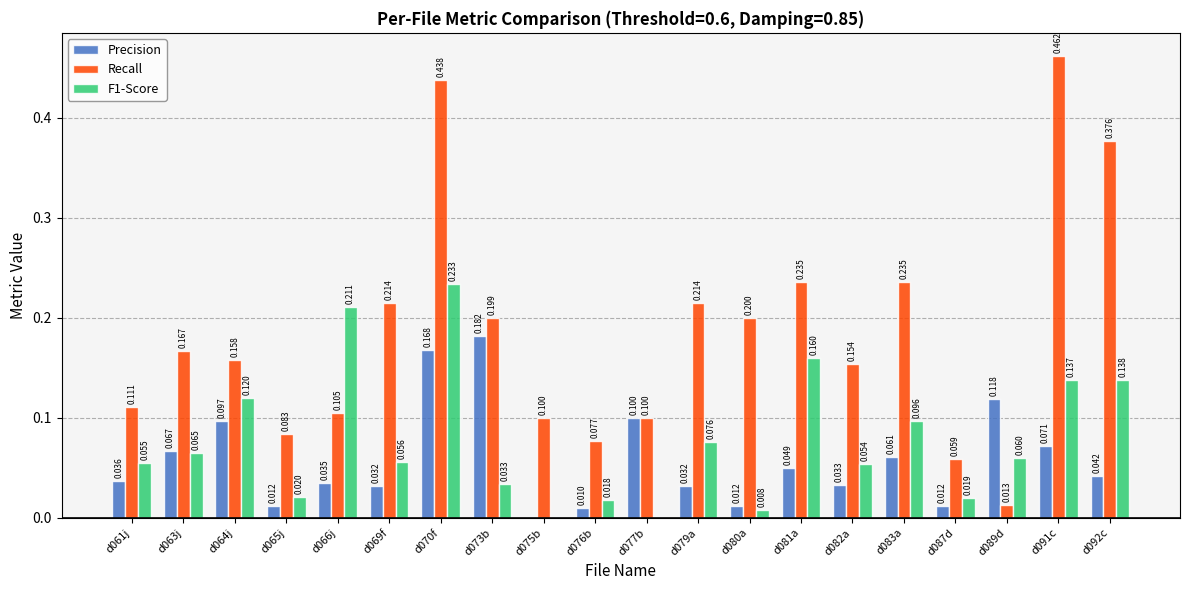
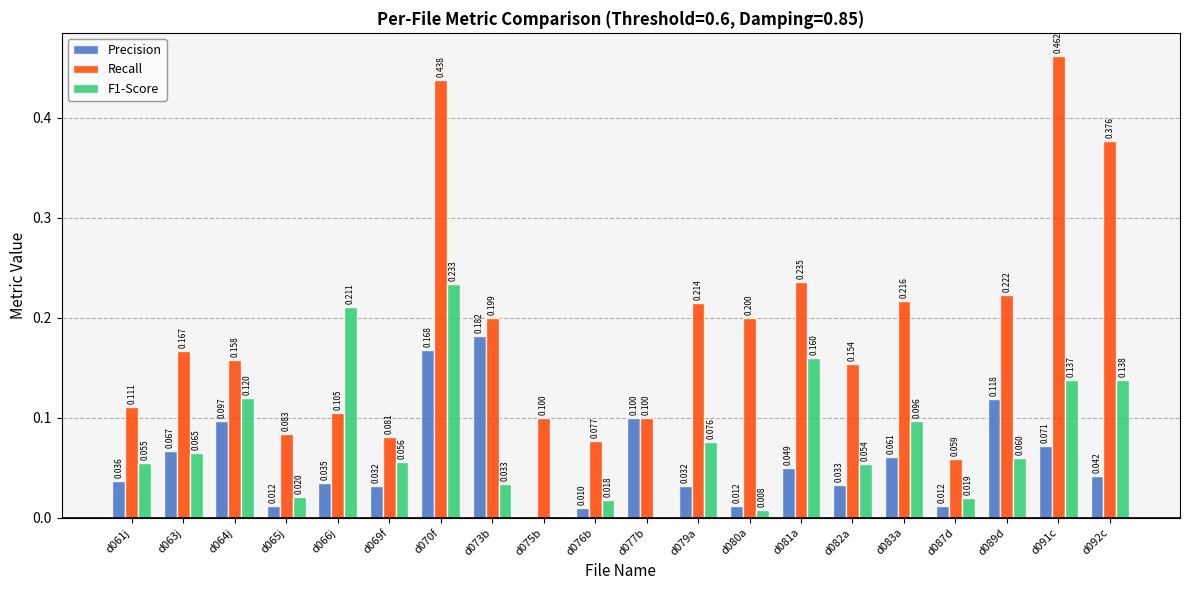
  {
    "Precision": {
      "d061j": 0.036,
      "d063j": 0.067,
      "d064j": 0.097,
      "d065j": 0.012,
      "d066j": 0.035,
      "d069f": 0.032,
      "d070f": 0.168,
      "d073b": 0.182,
      "d076b": 0.010,
      "d077b": 0.100,
      "d079a": 0.032,
      "d080a": 0.012,
      "d081a": 0.049,
      "d082a": 0.033,
      "d083a": 0.061,
      "d087d": 0.012,
      "d089d": 0.118,
      "d091c": 0.071,
      "d092c": 0.042
    },
    "Recall": {
      "d061j": 0.111,
      "d063j": 0.167,
      "d064j": 0.158,
      "d065j": 0.083,
      "d066j": 0.105,
-     "d069f": 0.214,
+     "d069f": 0.081,
      "d070f": 0.438,
      "d073b": 0.199,
      "d075b": 0.100,
      "d076b": 0.077,
      "d077b": 0.100,
      "d079a": 0.214,
      "d080a": 0.200,
      "d081a": 0.235,
      "d082a": 0.154,
-     "d083a": 0.235,
+     "d083a": 0.216,
      "d087d": 0.059,
-     "d089d": 0.013,
+     "d089d": 0.222,
      "d091c": 0.462,
      "d092c": 0.376
    },
    "F1-Score": {
      "d061j": 0.055,
      "d063j": 0.065,
      "d064j": 0.120,
      "d065j": 0.020,
      "d066j": 0.211,
      "d069f": 0.056,
      "d070f": 0.233,
      "d073b": 0.033,
      "d076b": 0.018,
      "d079a": 0.076,
      "d080a": 0.008,
      "d081a": 0.160,
      "d082a": 0.054,
      "d083a": 0.096,
      "d087d": 0.019,
      "d089d": 0.060,
      "d091c": 0.137,
      "d092c": 0.138
    }
  }
